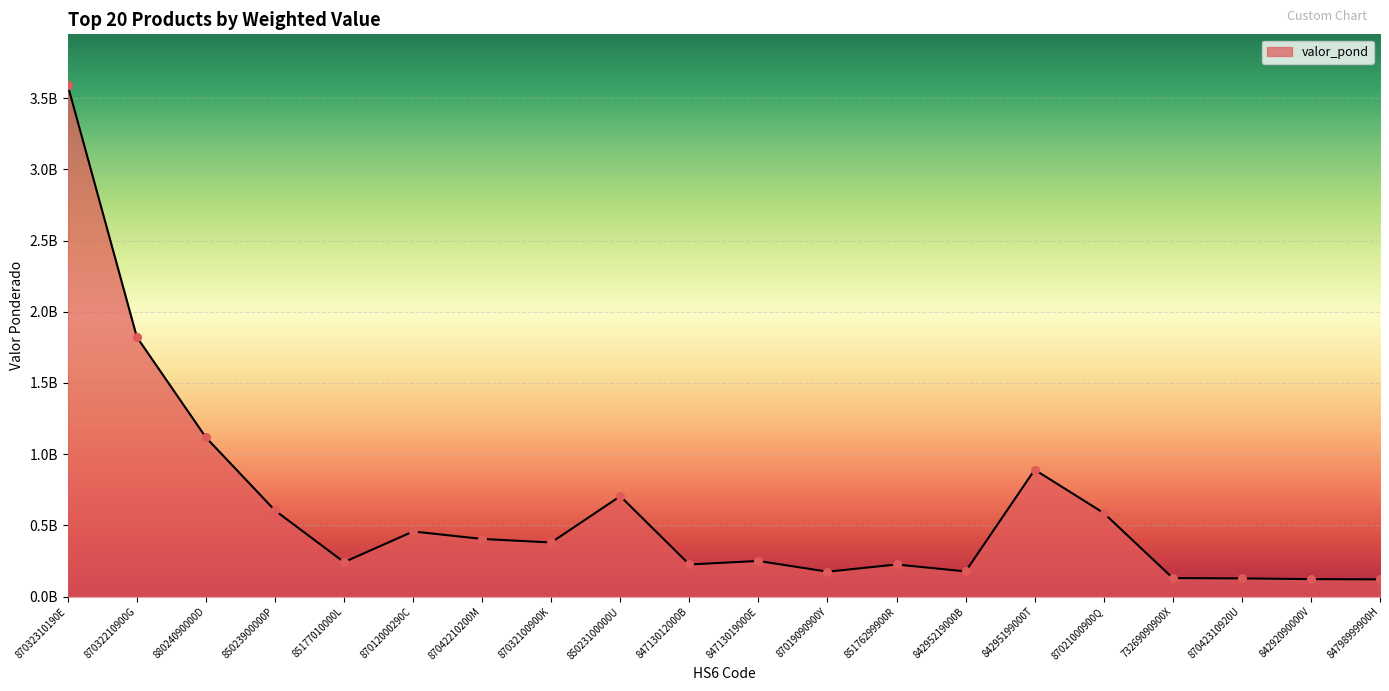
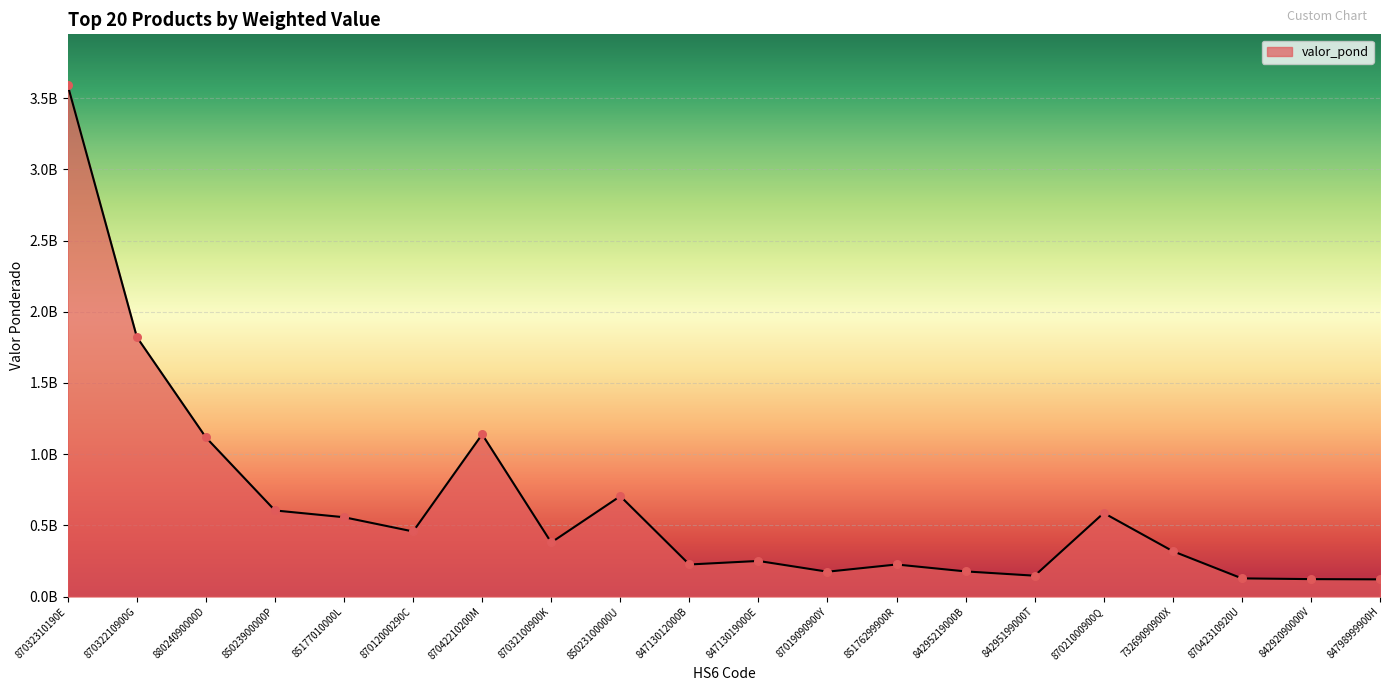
  {
    "87032310190E": 3590000000,
    "87032210900G": 1820000000,
    "88024090000D": 1120000000,
    "85023900000P": 600000000,
-   "85177010000L": 240000000,
+   "85177010000L": 560000000,
    "87012000290C": 460000000,
-   "87042210200M": 400000000,
+   "87042210200M": 1140000000,
    "87032100900K": 380000000,
    "85023100000U": 700000000,
    "84713012000B": 230000000,
    "84713019000E": 250000000,
    "87019090900Y": 170000000,
    "85176299900R": 230000000,
    "84295219000B": 180000000,
-   "84295199000T": 890000000,
+   "84295199000T": 150000000,
    "87021000900Q": 590000000,
-   "73269090900X": 130000000,
+   "73269090900X": 320000000,
    "87042310920U": 130000000,
    "84292090000V": 120000000,
    "84798999900H": 120000000
  }
